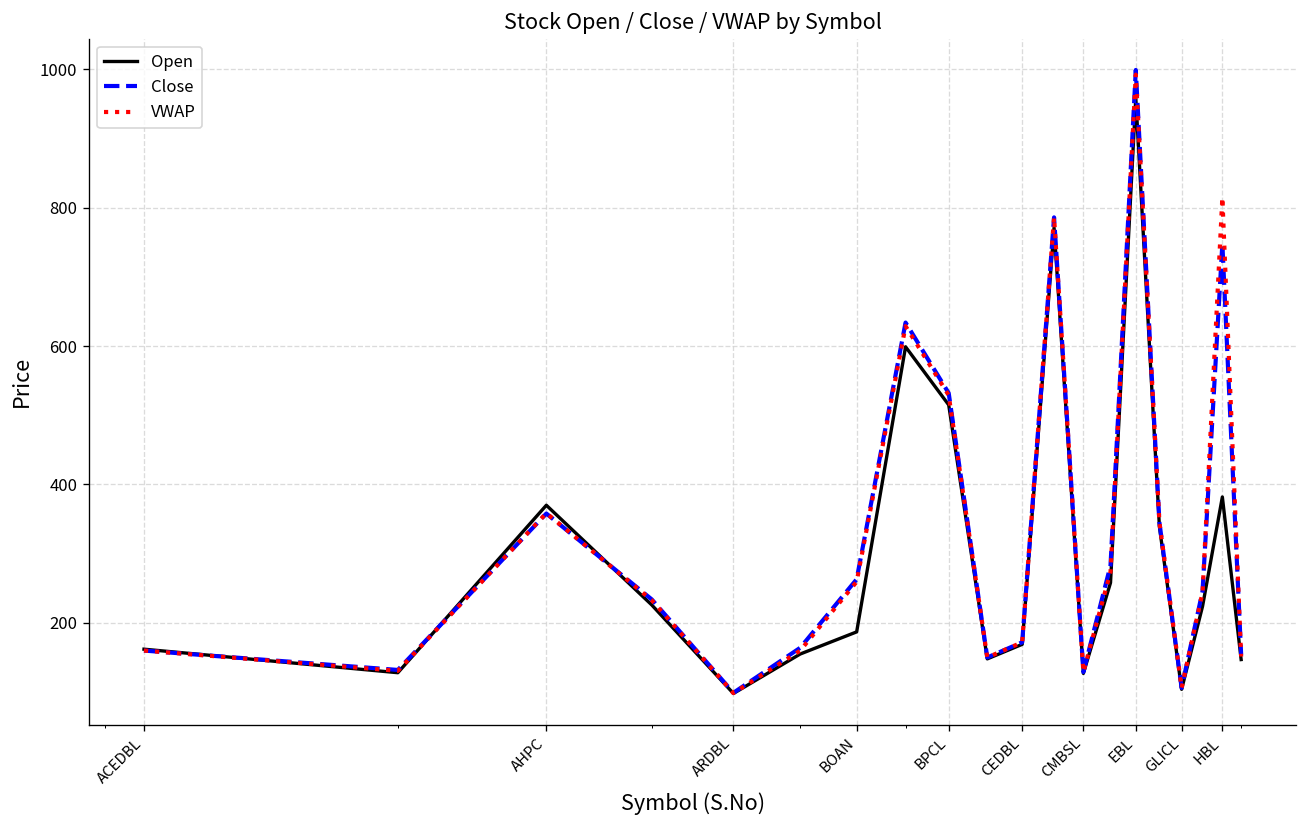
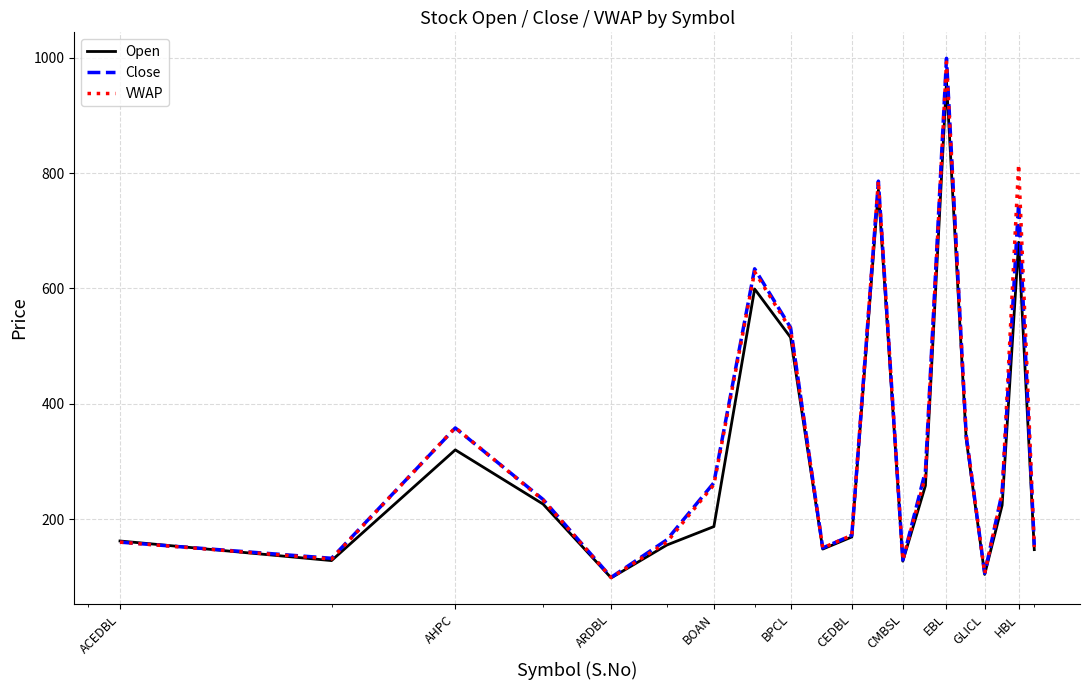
  {
    "Open": {
-     "AHPC": 370,
+     "AHPC": 320,
      "BOAN": 190,
      "BPCL": 520,
      "EBL": 960,
-     "HBL": 380
+     "HBL": 680
    },
    "Close": {
      "EBL": 1000,
      "HBL": 750
    },
    "VWAP": {
      "EBL": 990,
      "HBL": 810
    }
  }
